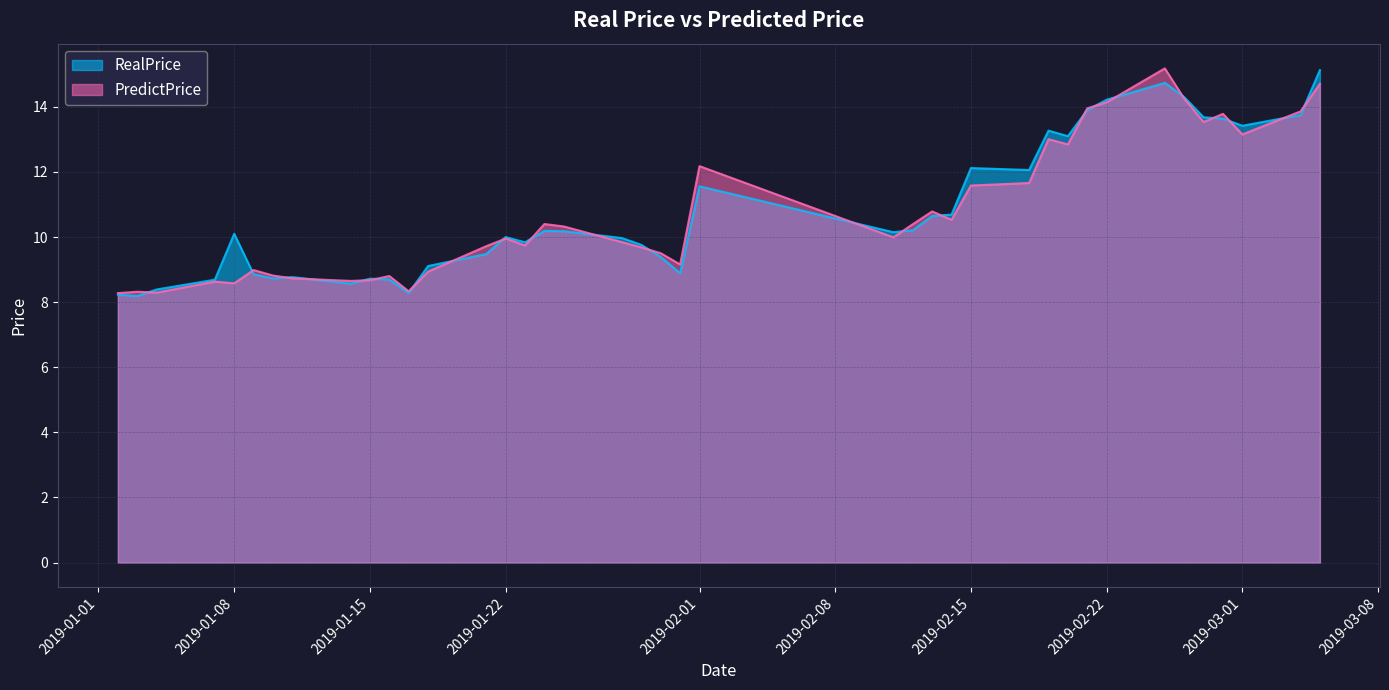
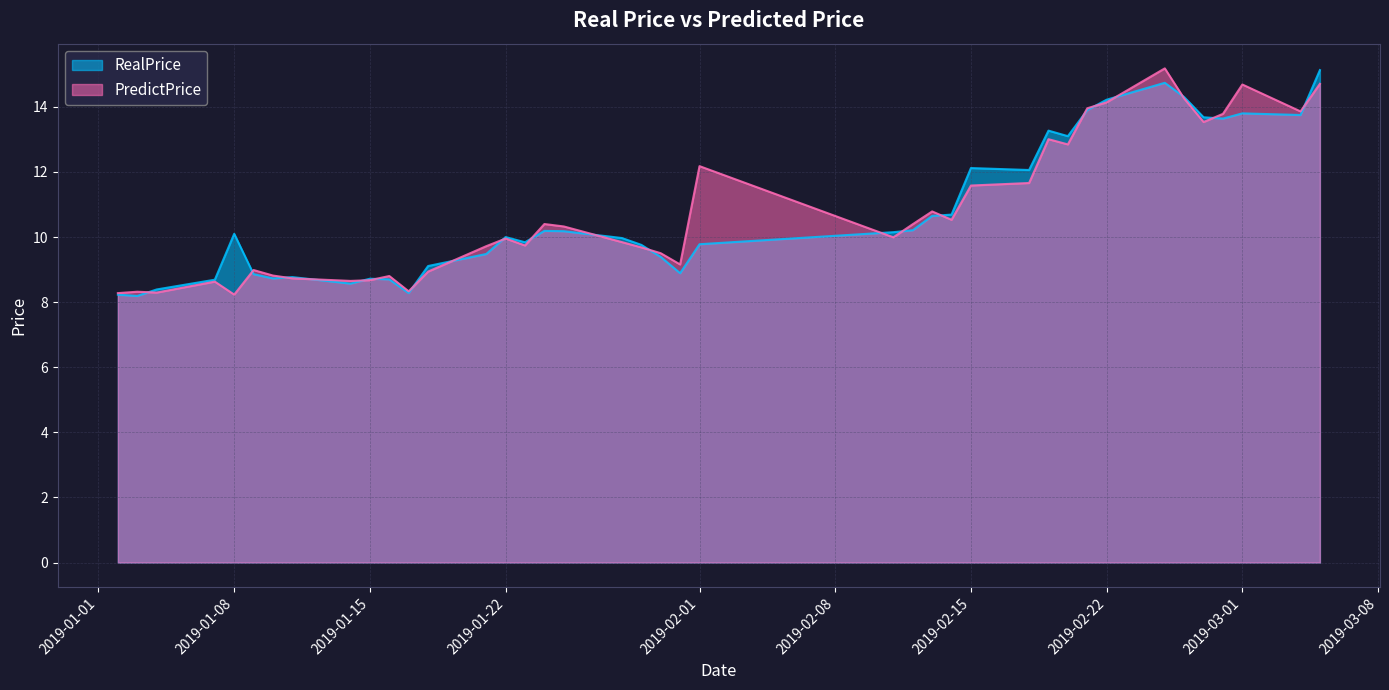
  {
    "RealPrice": {
      "2019-01-08": 10.1,
-     "2019-02-01": 11.6,
+     "2019-02-01": 9.8,
      "2019-02-15": 12.1,
      "2019-02-22": 14.2,
-     "2019-03-01": 13.4
+     "2019-03-01": 13.8
    },
    "PredictPrice": {
-     "2019-01-08": 8.6,
+     "2019-01-08": 8.2,
      "2019-02-01": 12.2,
      "2019-02-15": 11.6,
      "2019-02-22": 14.1,
-     "2019-03-01": 13.2
+     "2019-03-01": 14.7
    }
  }
